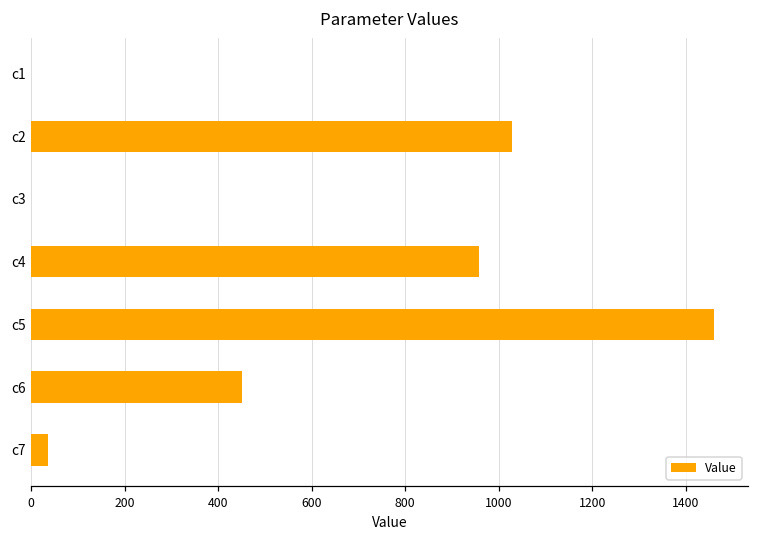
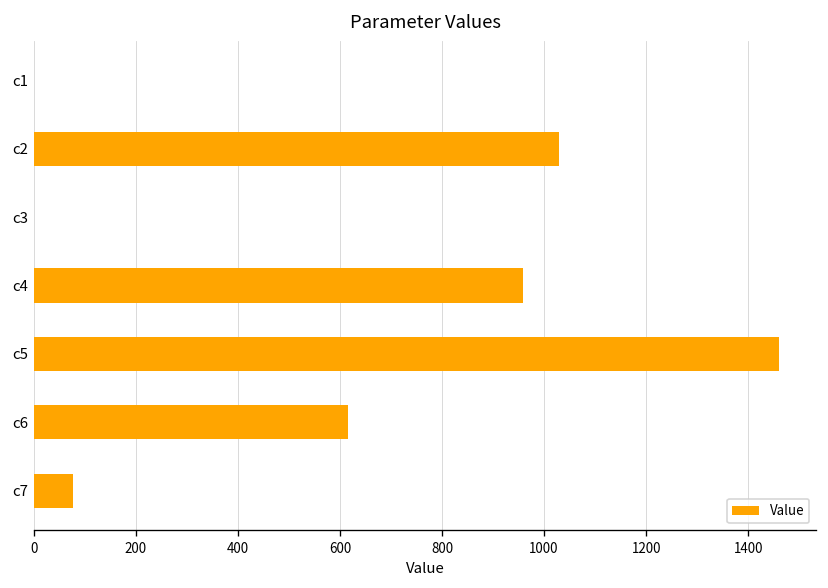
  {
    "c2": 1030,
    "c4": 960,
    "c5": 1460,
-   "c6": 450,
-   "c7": 40
+   "c6": 620,
+   "c7": 80
  }
